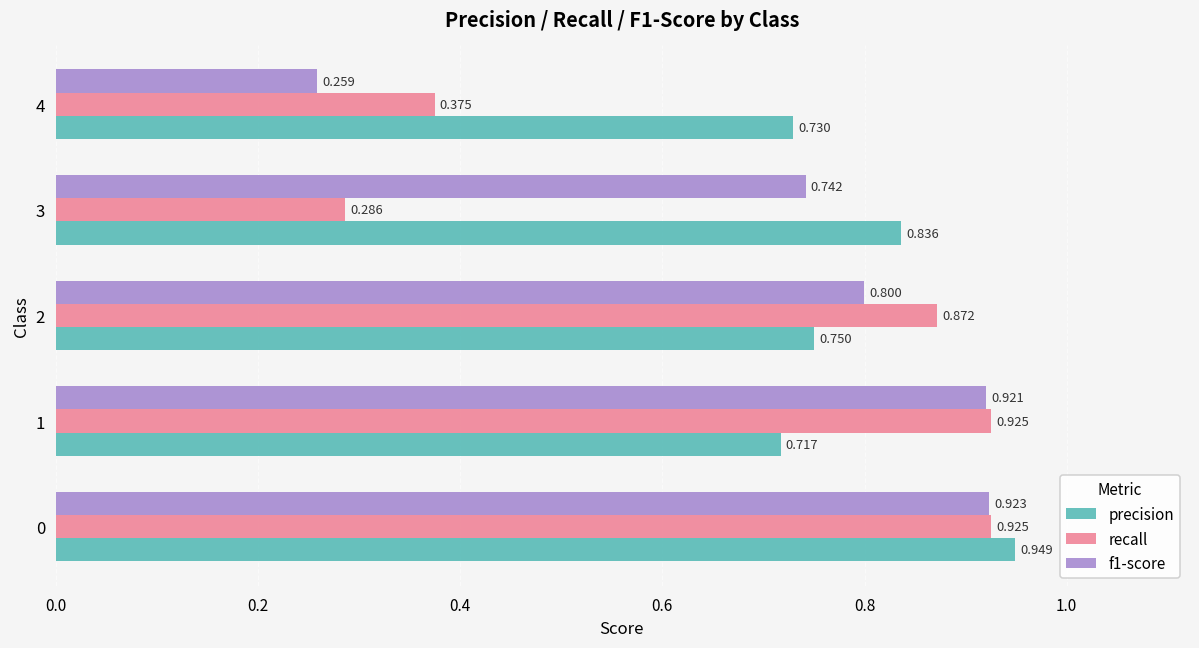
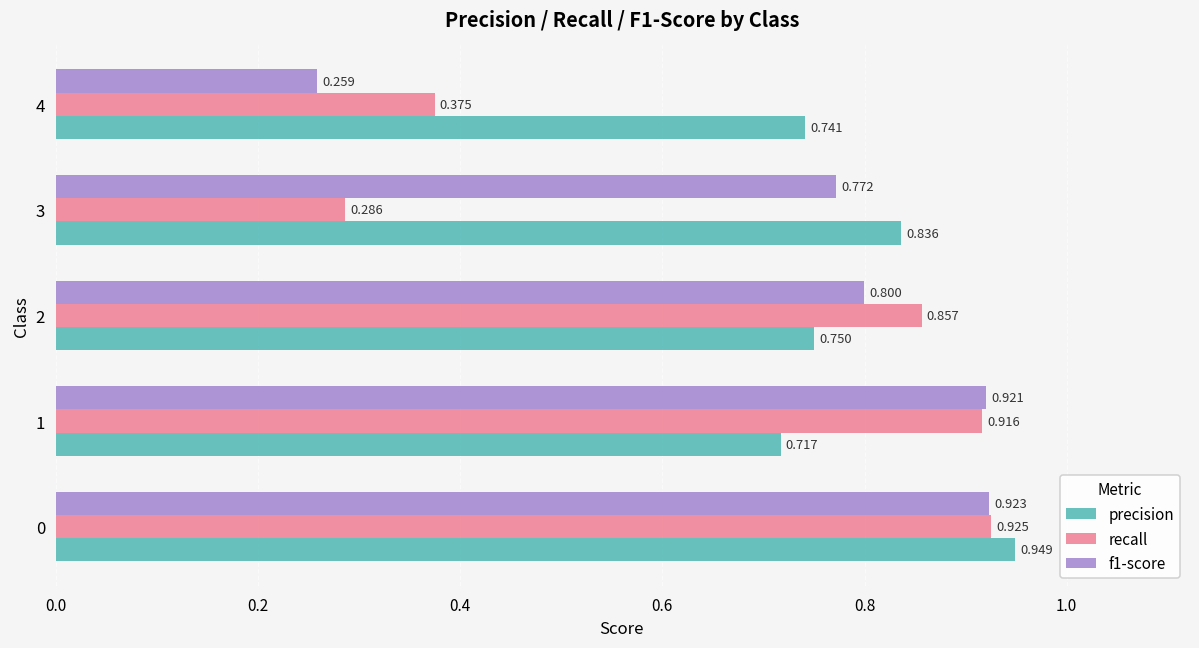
  {
    "precision": {
-     "4": 0.730,
+     "4": 0.741,
      "3": 0.836,
      "2": 0.750,
      "1": 0.717,
      "0": 0.949
    },
    "recall": {
      "4": 0.375,
      "3": 0.286,
-     "2": 0.872,
-     "1": 0.925,
+     "2": 0.857,
+     "1": 0.916,
      "0": 0.925
    },
    "f1-score": {
      "4": 0.259,
-     "3": 0.742,
+     "3": 0.772,
      "2": 0.800,
      "1": 0.921,
      "0": 0.923
    }
  }
